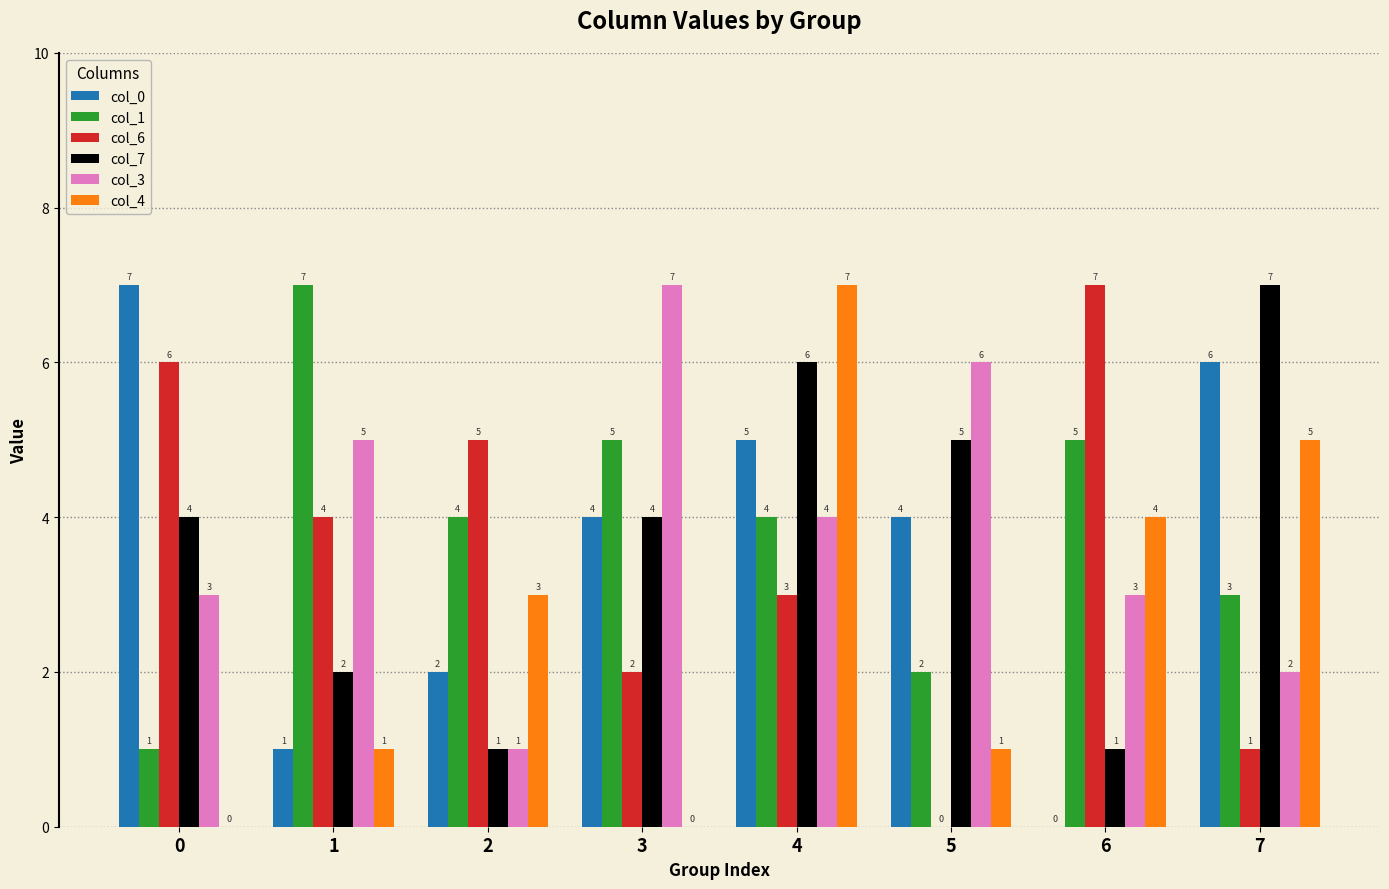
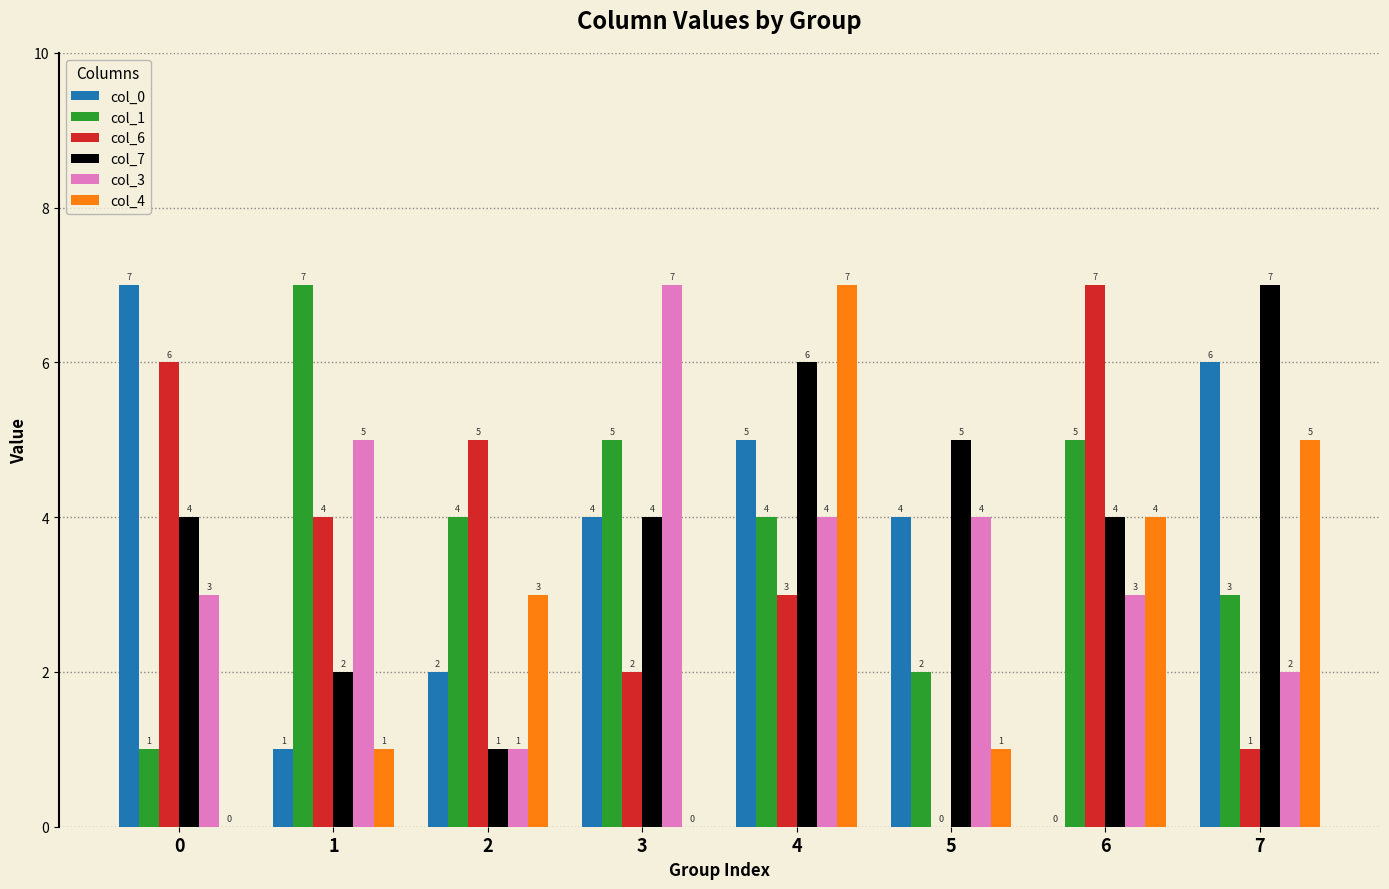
  {
    "col_0": {
      "0": 7,
      "1": 1,
      "2": 2,
      "3": 4,
      "4": 5,
      "5": 4,
      "6": 0,
      "7": 6
    },
    "col_1": {
      "0": 1,
      "1": 7,
      "2": 4,
      "3": 5,
      "4": 4,
      "5": 2,
      "6": 5,
      "7": 3
    },
    "col_6": {
      "0": 6,
      "1": 4,
      "2": 5,
      "3": 2,
      "4": 3,
      "5": 0,
      "6": 7,
      "7": 1
    },
    "col_7": {
      "0": 4,
      "1": 2,
      "2": 1,
      "3": 4,
      "4": 6,
      "5": 5,
-     "6": 1,
+     "6": 4,
      "7": 7
    },
    "col_3": {
      "0": 3,
      "1": 5,
      "2": 1,
      "3": 7,
      "4": 4,
-     "5": 6,
+     "5": 4,
      "6": 3,
      "7": 2
    },
    "col_4": {
      "0": 0,
      "1": 1,
      "2": 3,
      "3": 0,
      "4": 7,
      "5": 1,
      "6": 4,
      "7": 5
    }
  }
